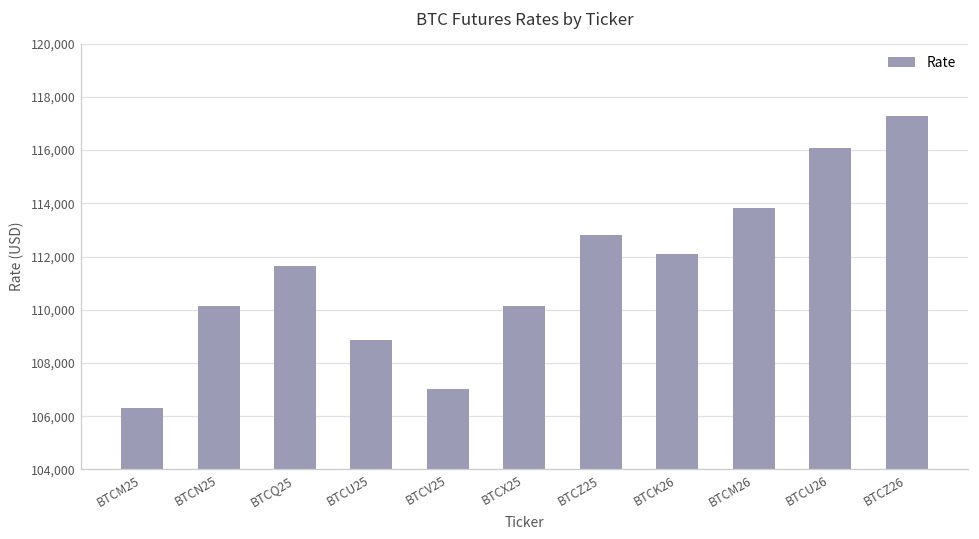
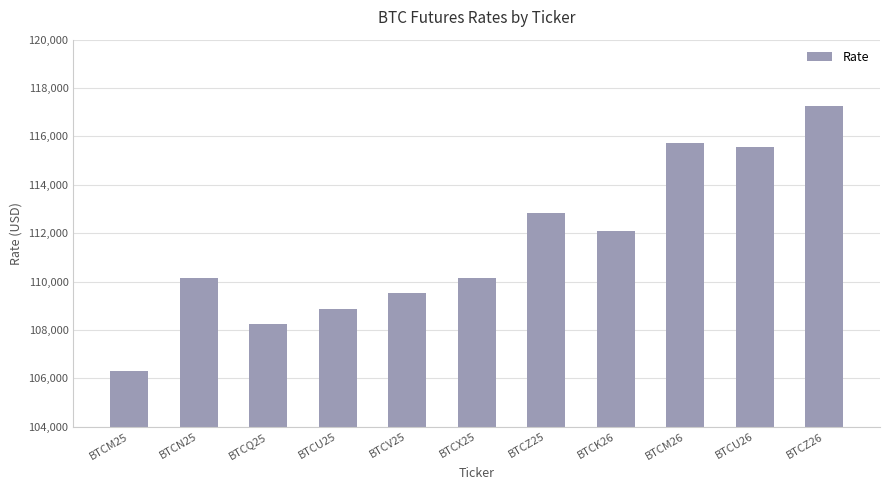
  {
    "BTCM25": "106,300",
    "BTCN25": "110,100",
-   "BTCQ25": "111,600",
+   "BTCQ25": "108,300",
    "BTCU25": "108,900",
-   "BTCV25": "107,000",
+   "BTCV25": "109,500",
    "BTCX25": "110,100",
    "BTCZ25": "112,800",
    "BTCK26": "112,100",
-   "BTCM26": "113,800",
-   "BTCU26": "116,100",
+   "BTCM26": "115,700",
+   "BTCU26": "115,600",
    "BTCZ26": "117,300"
  }
